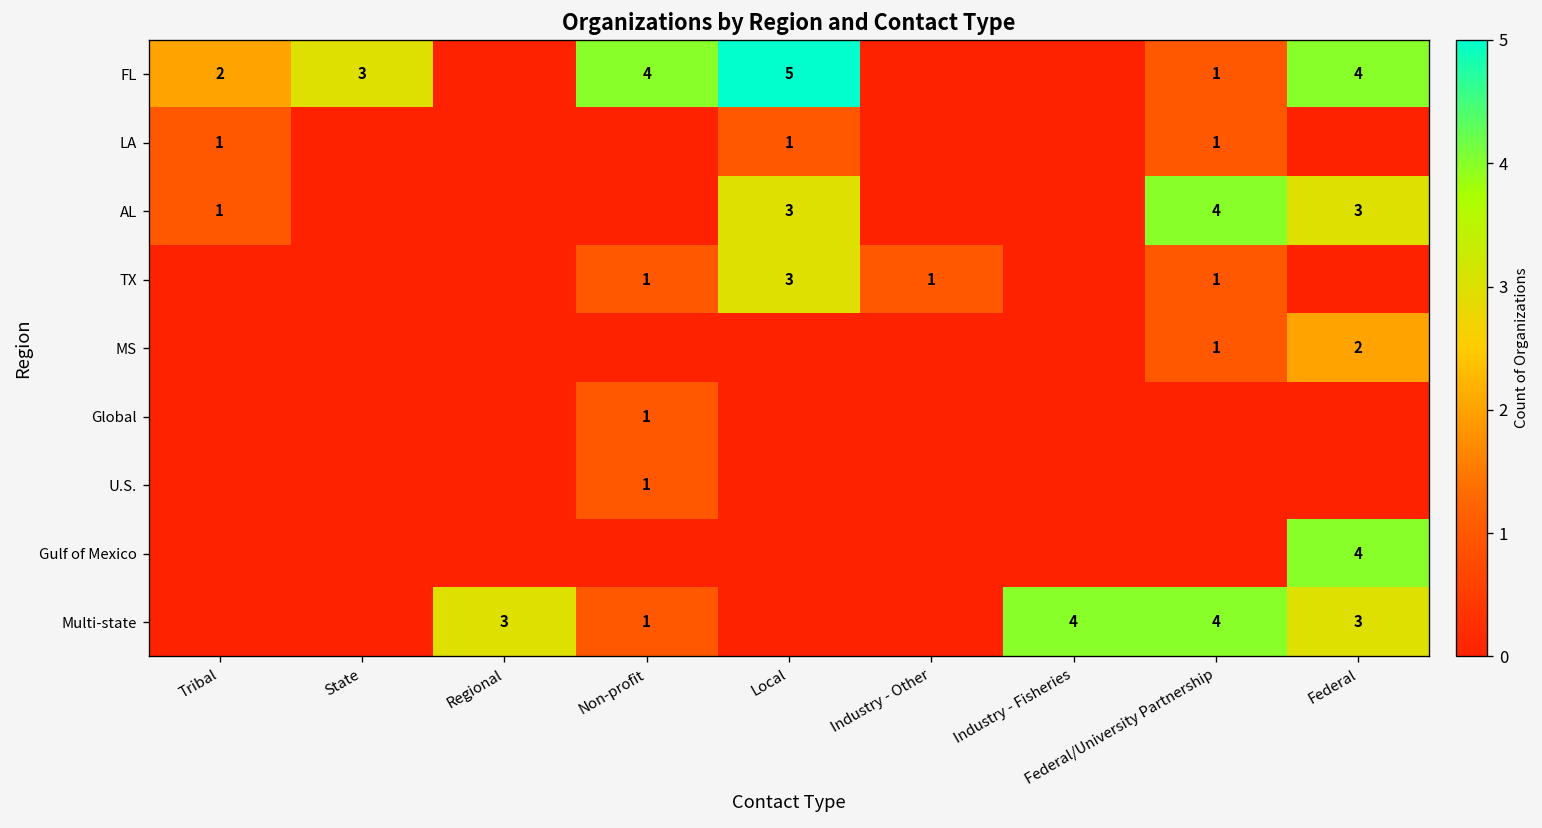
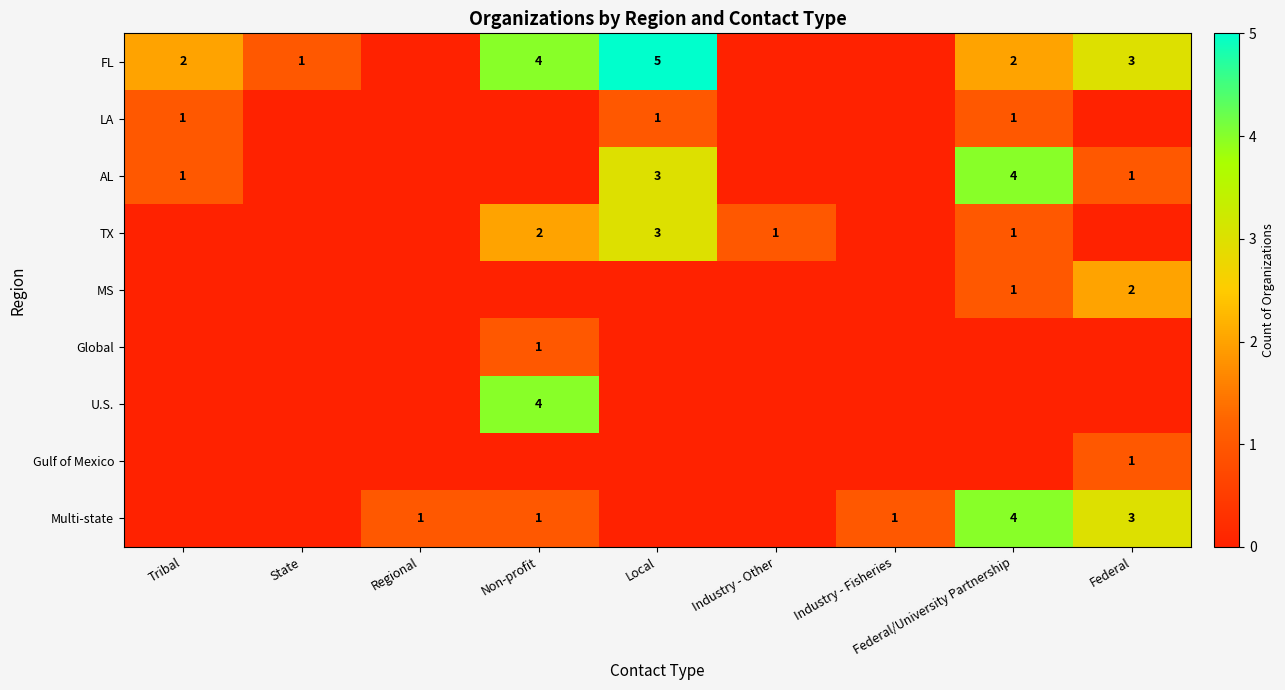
  {
    "FL": {
      "Tribal": 2,
-     "State": 3,
+     "State": 1,
      "Non-profit": 4,
      "Local": 5,
-     "Federal/University Partnership": 1,
-     "Federal": 4
+     "Federal/University Partnership": 2,
+     "Federal": 3
    },
    "LA": {
      "Tribal": 1,
      "Local": 1,
      "Federal/University Partnership": 1
    },
    "AL": {
      "Tribal": 1,
      "Local": 3,
      "Federal/University Partnership": 4,
-     "Federal": 3
+     "Federal": 1
    },
    "TX": {
-     "Non-profit": 1,
+     "Non-profit": 2,
      "Local": 3,
      "Industry - Other": 1,
      "Federal/University Partnership": 1
    },
    "MS": {
      "Federal/University Partnership": 1,
      "Federal": 2
    },
    "Global": {
      "Non-profit": 1
    },
    "U.S.": {
-     "Non-profit": 1
+     "Non-profit": 4
    },
    "Gulf of Mexico": {
-     "Federal": 4
+     "Federal": 1
    },
    "Multi-state": {
-     "Regional": 3,
+     "Regional": 1,
      "Non-profit": 1,
-     "Industry - Fisheries": 4,
+     "Industry - Fisheries": 1,
      "Federal/University Partnership": 4,
      "Federal": 3
    }
  }
